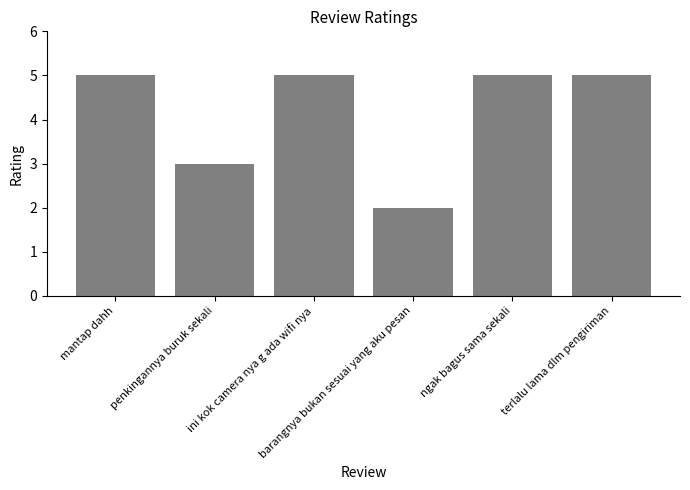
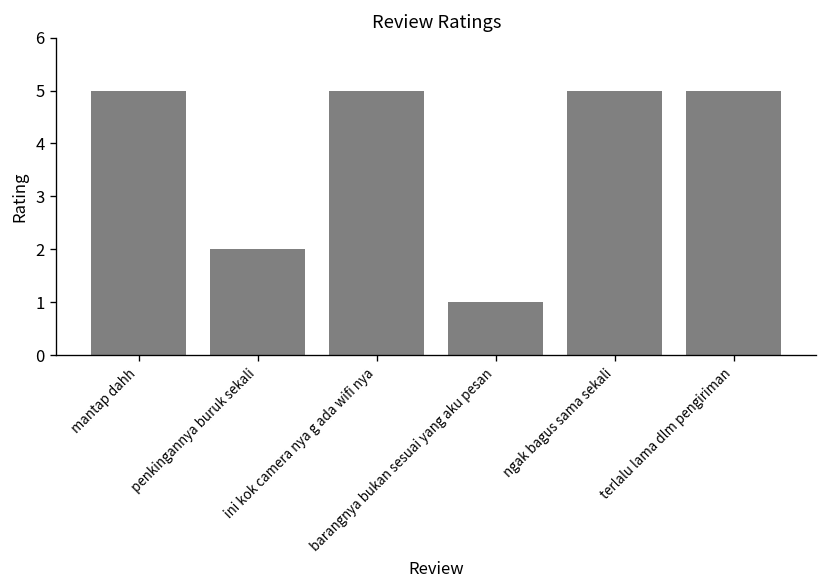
  {
    "mantap dahh": 5,
-   "penkingannya buruk sekali": 3,
+   "penkingannya buruk sekali": 2,
    "ini kok camera nya g ada wifi nya": 5,
-   "barangnya bukan sesuai yang aku pesan": 2,
+   "barangnya bukan sesuai yang aku pesan": 1,
    "ngak bagus sama sekali": 5,
    "terlalu lama dlm pengiriman": 5
  }
